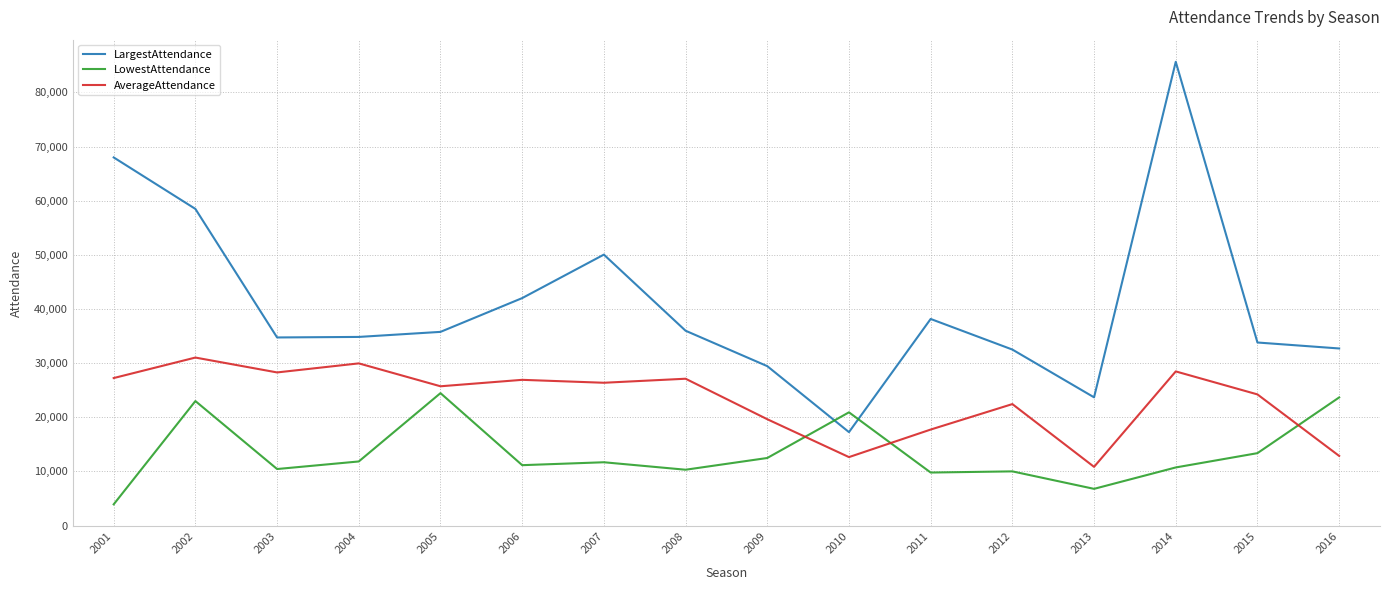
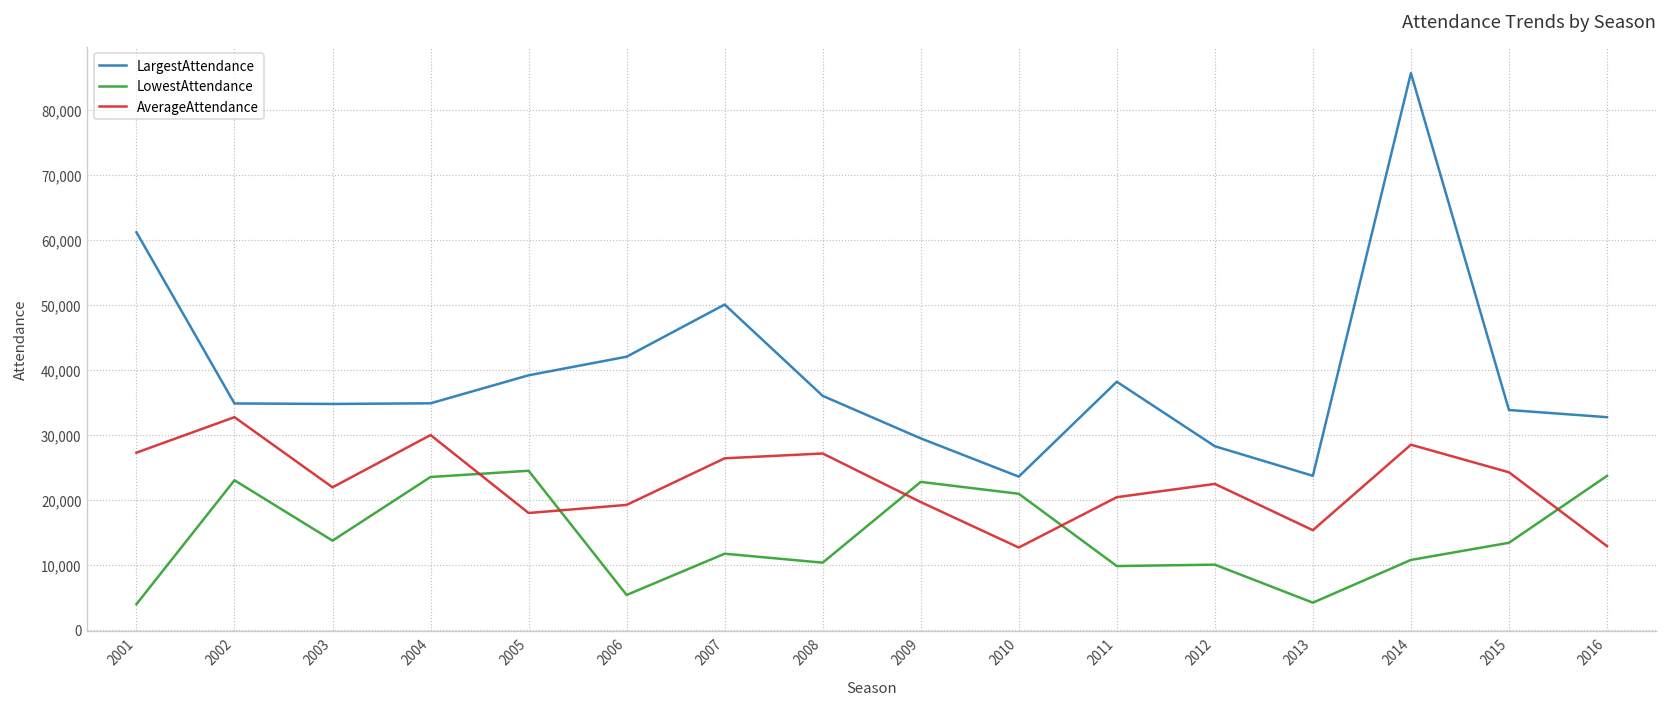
  {
    "LargestAttendance": {
-     "2001": "68,000",
-     "2002": "58,000",
+     "2001": "61,000",
+     "2002": "35,000",
      "2003": "35,000",
      "2004": "35,000",
-     "2005": "36,000",
+     "2005": "39,000",
      "2006": "42,000",
      "2007": "50,000",
      "2008": "36,000",
      "2009": "29,000",
-     "2010": "17,000",
+     "2010": "24,000",
      "2011": "38,000",
-     "2012": "33,000",
+     "2012": "28,000",
      "2013": "24,000",
      "2014": "86,000",
      "2015": "34,000",
      "2016": "33,000"
    },
    "LowestAttendance": {
      "2001": "4,000",
      "2002": "23,000",
-     "2003": "10,000",
-     "2004": "12,000",
+     "2003": "14,000",
+     "2004": "23,000",
      "2005": "24,000",
-     "2006": "11,000",
+     "2006": "5,000",
      "2007": "12,000",
      "2008": "10,000",
-     "2009": "12,000",
+     "2009": "23,000",
      "2010": "21,000",
      "2011": "10,000",
      "2012": "10,000",
-     "2013": "7,000",
+     "2013": "4,000",
      "2014": "11,000",
      "2015": "13,000",
      "2016": "24,000"
    },
    "AverageAttendance": {
      "2001": "27,000",
-     "2002": "31,000",
-     "2003": "28,000",
+     "2002": "33,000",
+     "2003": "22,000",
      "2004": "30,000",
-     "2005": "26,000",
-     "2006": "27,000",
+     "2005": "18,000",
+     "2006": "19,000",
      "2007": "26,000",
      "2008": "27,000",
      "2009": "20,000",
      "2010": "13,000",
-     "2011": "18,000",
+     "2011": "20,000",
      "2012": "22,000",
-     "2013": "11,000",
+     "2013": "15,000",
      "2014": "28,000",
      "2015": "24,000",
      "2016": "13,000"
    }
  }
